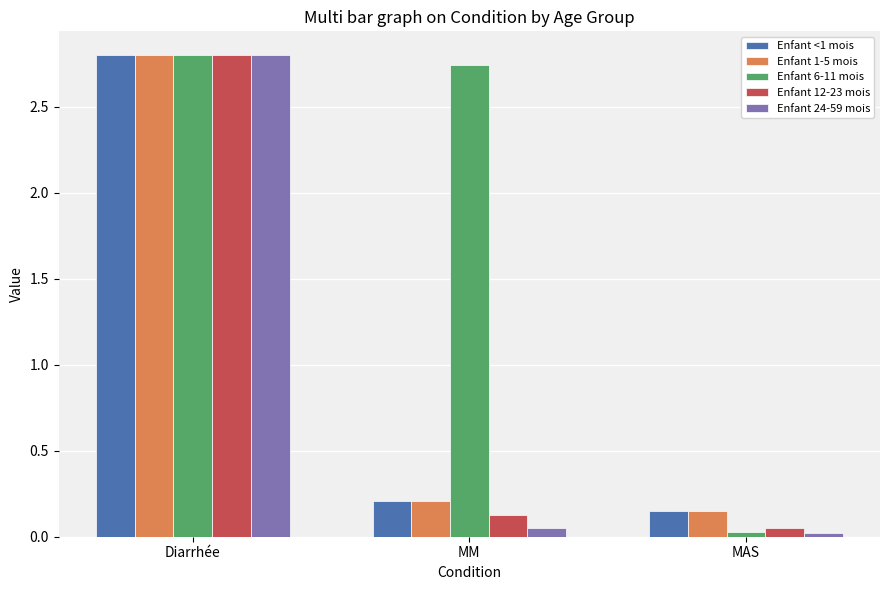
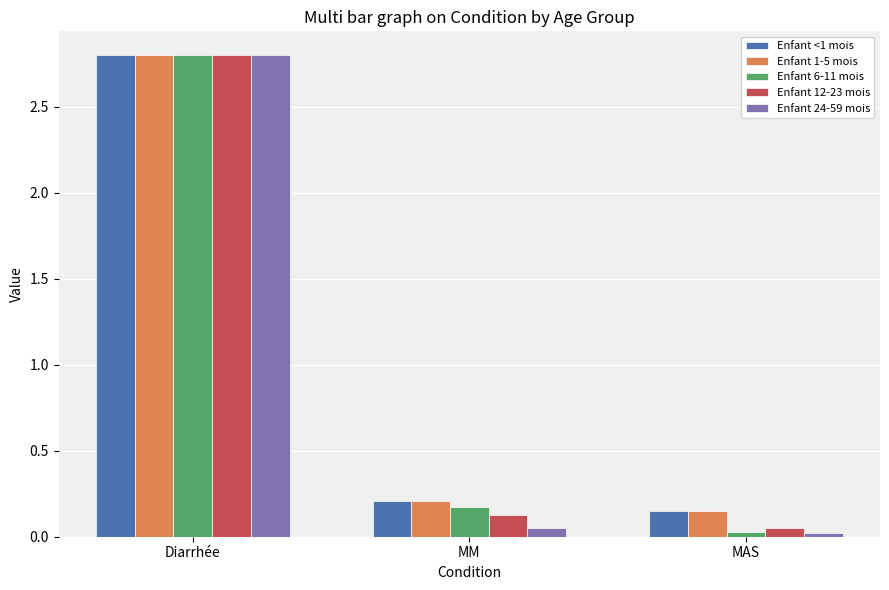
  {
    "Enfant 6-11 mois": {
      "Diarrhée": 2.80,
-     "MM": 2.74,
+     "MM": 0.17,
      "MAS": 0.03
    }
  }
